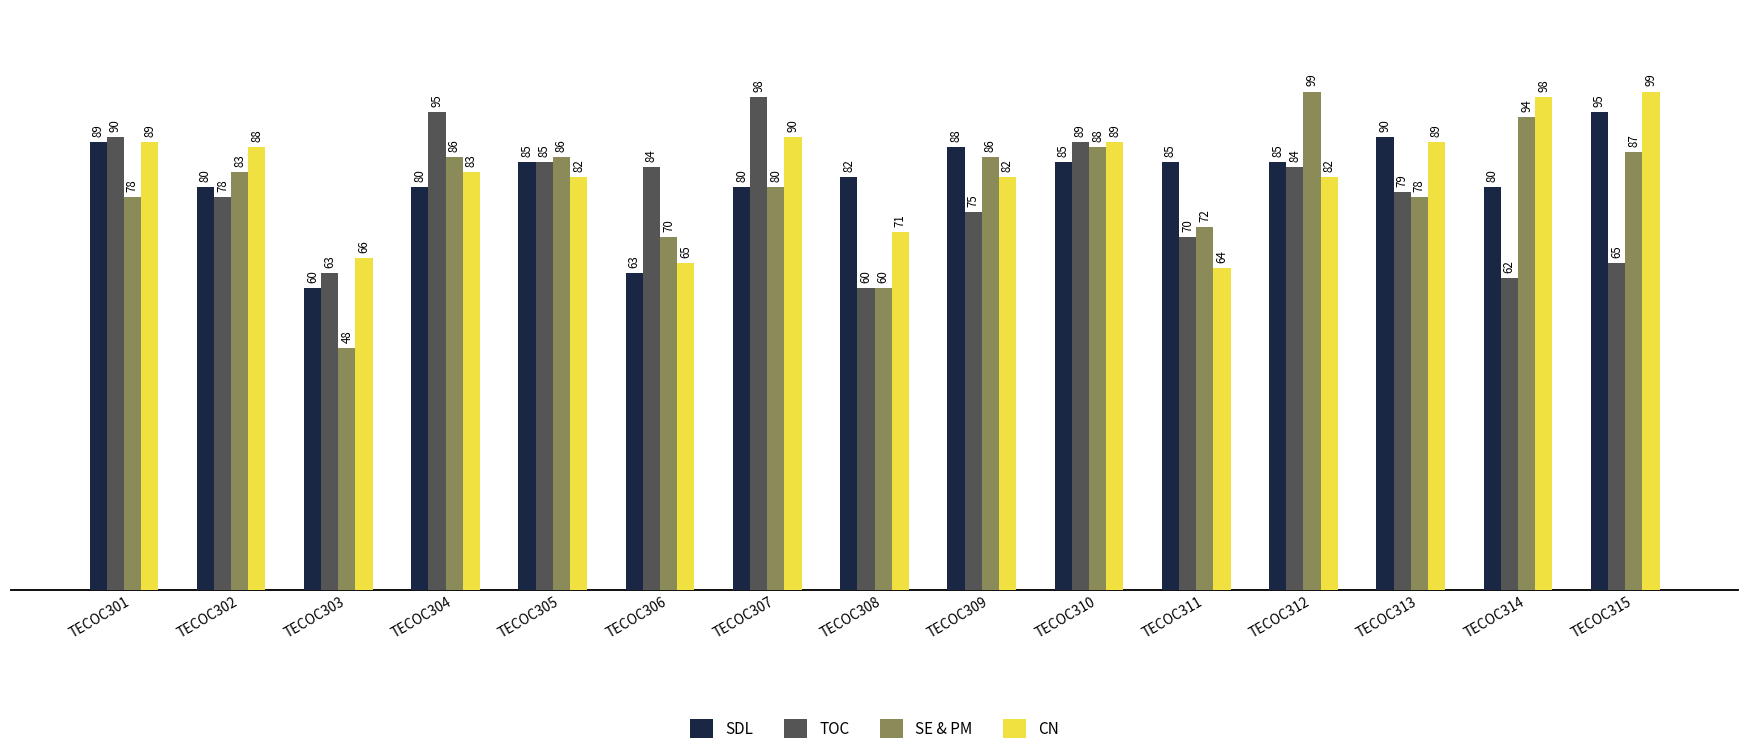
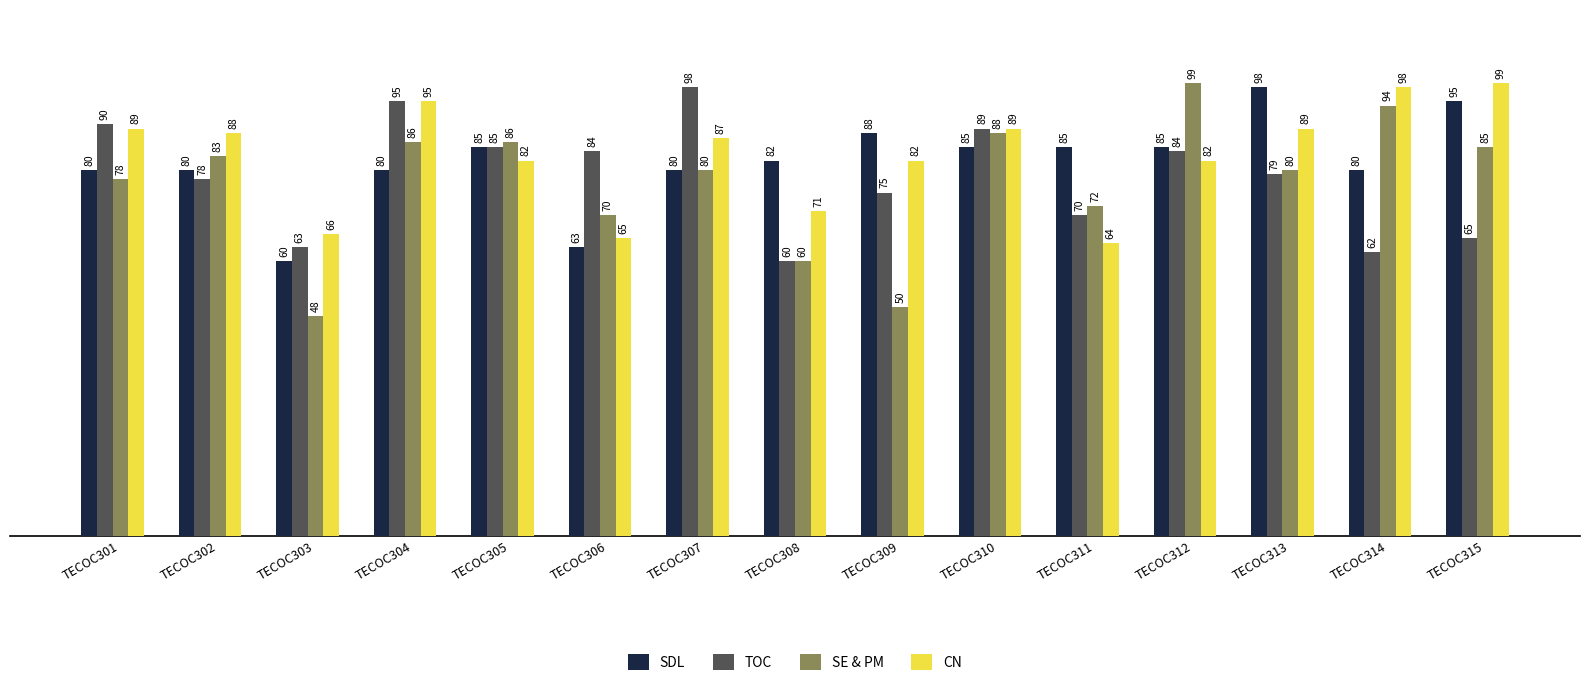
  {
    "SDL": {
-     "TECOC301": 89,
+     "TECOC301": 80,
      "TECOC302": 80,
      "TECOC303": 60,
      "TECOC304": 80,
      "TECOC305": 85,
      "TECOC306": 63,
      "TECOC307": 80,
      "TECOC308": 82,
      "TECOC309": 88,
      "TECOC310": 85,
      "TECOC311": 85,
      "TECOC312": 85,
-     "TECOC313": 90,
+     "TECOC313": 98,
      "TECOC314": 80,
      "TECOC315": 95
    },
    "TOC": {
      "TECOC301": 90,
      "TECOC302": 78,
      "TECOC303": 63,
      "TECOC304": 95,
      "TECOC305": 85,
      "TECOC306": 84,
      "TECOC307": 98,
      "TECOC308": 60,
      "TECOC309": 75,
      "TECOC310": 89,
      "TECOC311": 70,
      "TECOC312": 84,
      "TECOC313": 79,
      "TECOC314": 62,
      "TECOC315": 65
    },
    "SE & PM": {
      "TECOC301": 78,
      "TECOC302": 83,
      "TECOC303": 48,
      "TECOC304": 86,
      "TECOC305": 86,
      "TECOC306": 70,
      "TECOC307": 80,
      "TECOC308": 60,
-     "TECOC309": 86,
+     "TECOC309": 50,
      "TECOC310": 88,
      "TECOC311": 72,
      "TECOC312": 99,
-     "TECOC313": 78,
+     "TECOC313": 80,
      "TECOC314": 94,
-     "TECOC315": 87
+     "TECOC315": 85
    },
    "CN": {
      "TECOC301": 89,
      "TECOC302": 88,
      "TECOC303": 66,
-     "TECOC304": 83,
+     "TECOC304": 95,
      "TECOC305": 82,
      "TECOC306": 65,
-     "TECOC307": 90,
+     "TECOC307": 87,
      "TECOC308": 71,
      "TECOC309": 82,
      "TECOC310": 89,
      "TECOC311": 64,
      "TECOC312": 82,
      "TECOC313": 89,
      "TECOC314": 98,
      "TECOC315": 99
    }
  }
